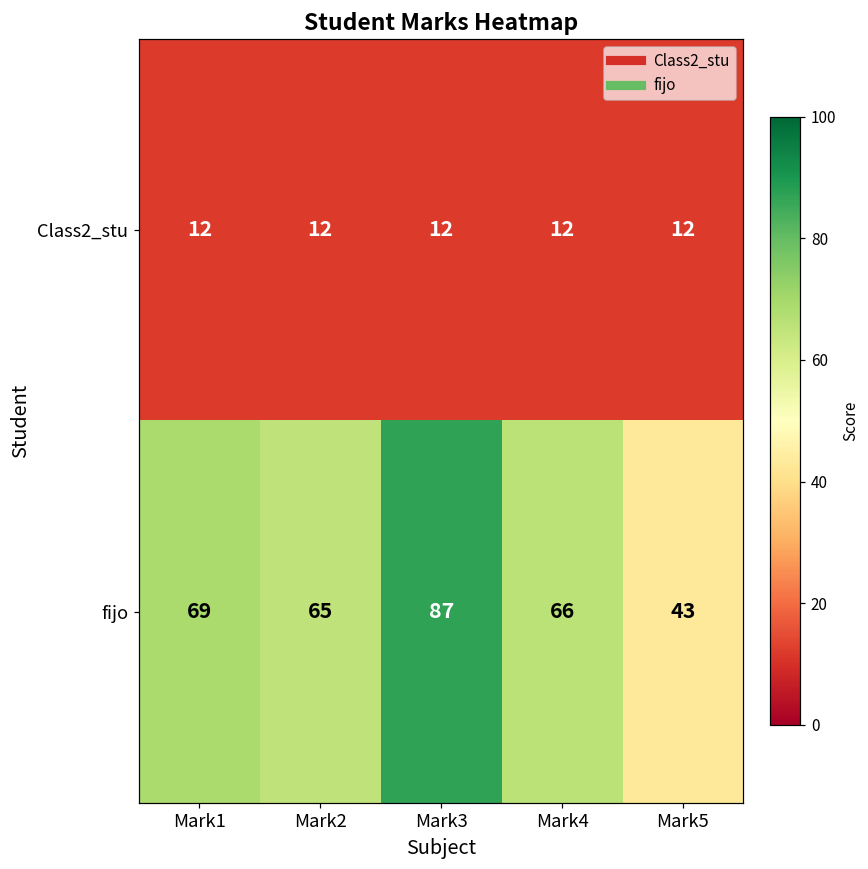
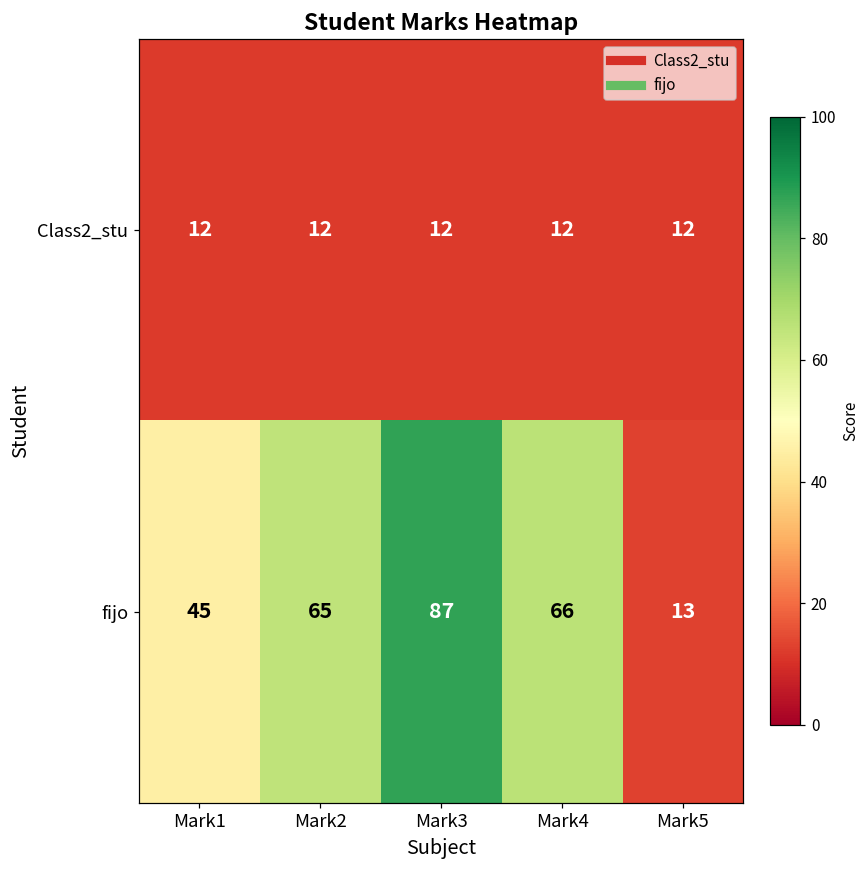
  {
    "Class2_stu": {
      "Mark1": 12,
      "Mark2": 12,
      "Mark3": 12,
      "Mark4": 12,
      "Mark5": 12
    },
    "fijo": {
-     "Mark1": 69,
+     "Mark1": 45,
      "Mark2": 65,
      "Mark3": 87,
      "Mark4": 66,
-     "Mark5": 43
+     "Mark5": 13
    }
  }
